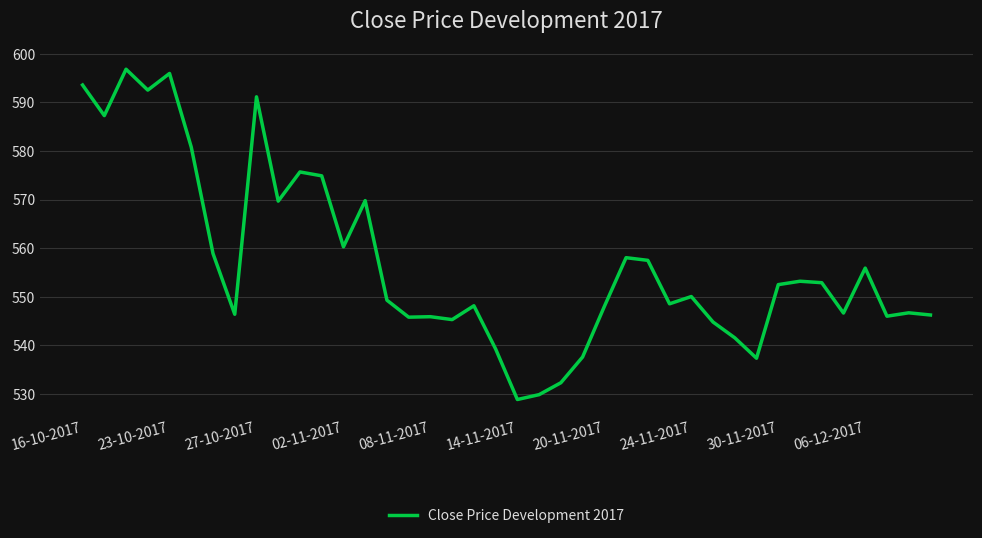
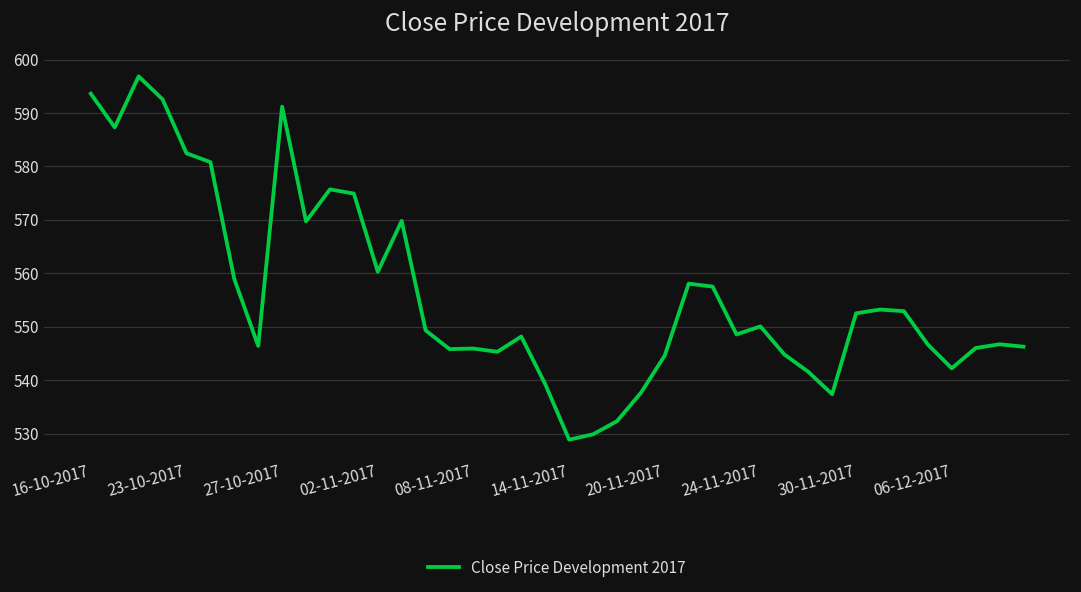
  {
    "16-10-2017": 594,
-   "23-10-2017": 596,
+   "23-10-2017": 582,
    "27-10-2017": 591,
    "02-11-2017": 560,
    "08-11-2017": 546,
    "14-11-2017": 529,
-   "20-11-2017": 548,
+   "20-11-2017": 545,
    "24-11-2017": 550,
    "30-11-2017": 553,
-   "06-12-2017": 556
+   "06-12-2017": 542
  }
